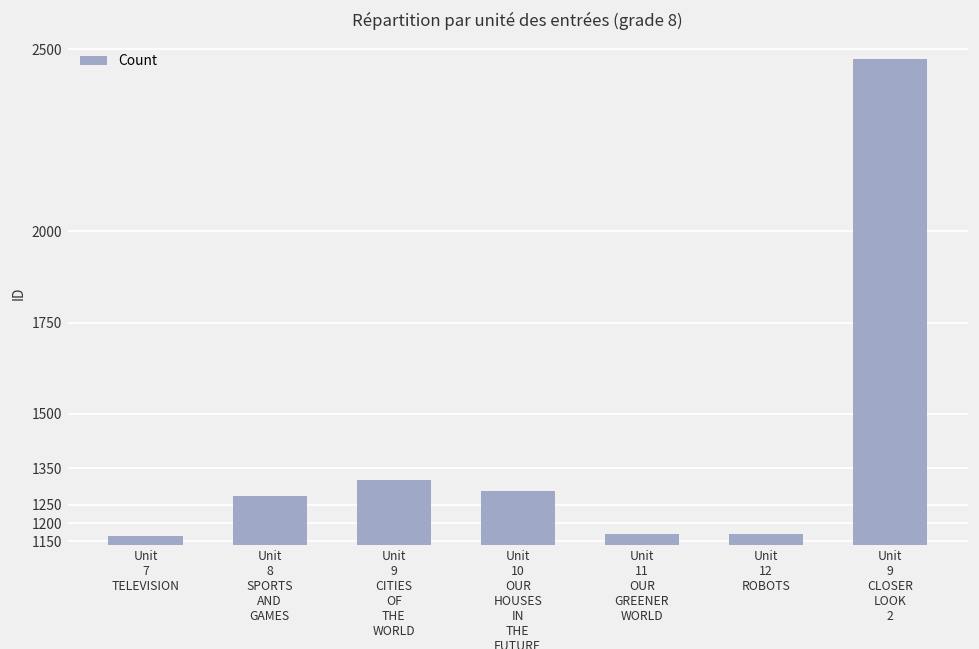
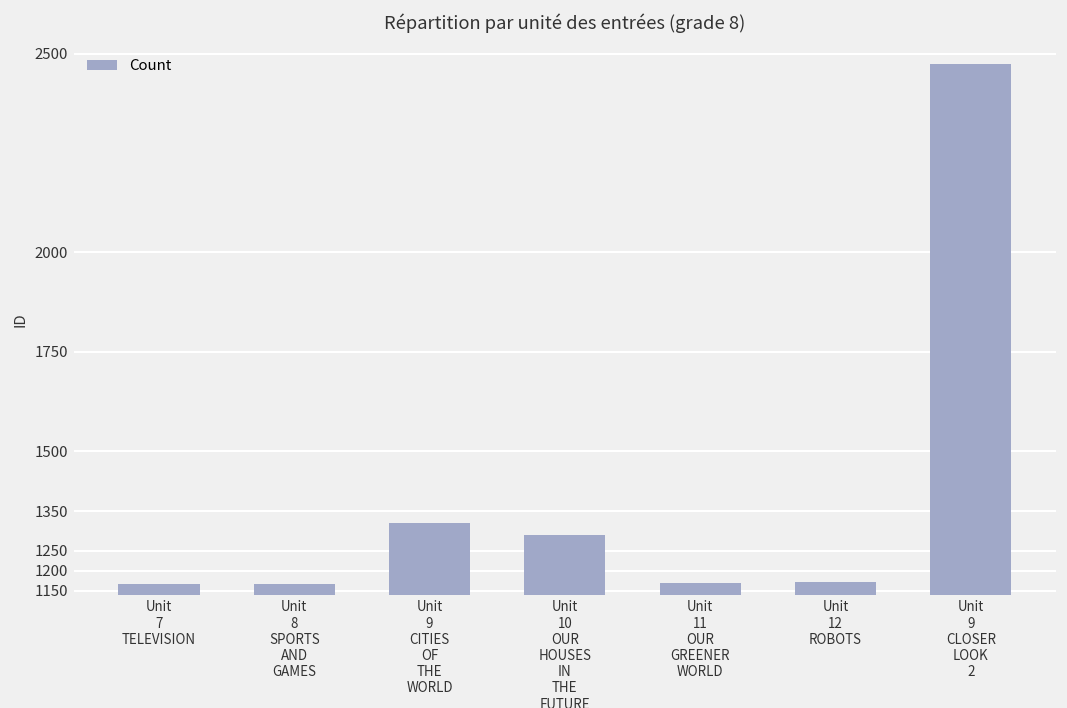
  {
    "Unit 7 TELEVISION": 1170,
-   "Unit 8 SPORTS AND GAMES": 1270,
+   "Unit 8 SPORTS AND GAMES": 1170,
    "Unit 9 CITIES OF THE WORLD": 1320,
    "Unit 10 OUR HOUSES IN THE FUTURE": 1290,
    "Unit 11 OUR GREENER WORLD": 1170,
    "Unit 12 ROBOTS": 1170,
    "Unit 9 CLOSER LOOK 2": 2470
  }
